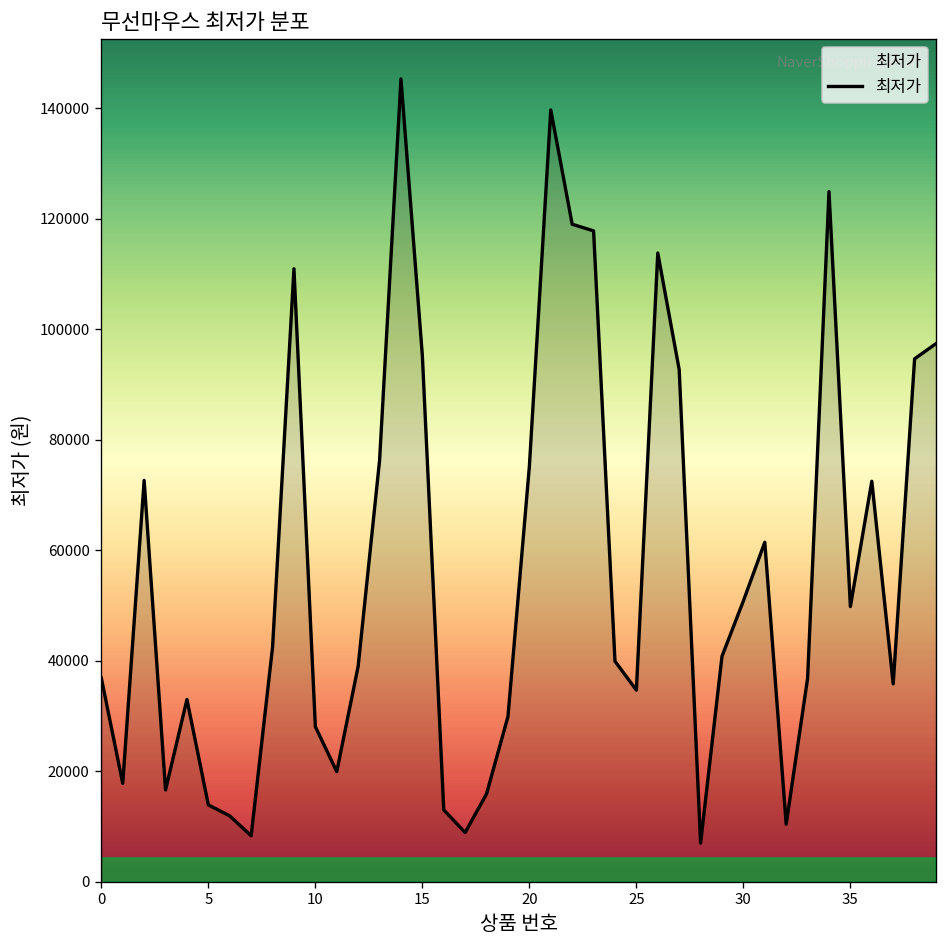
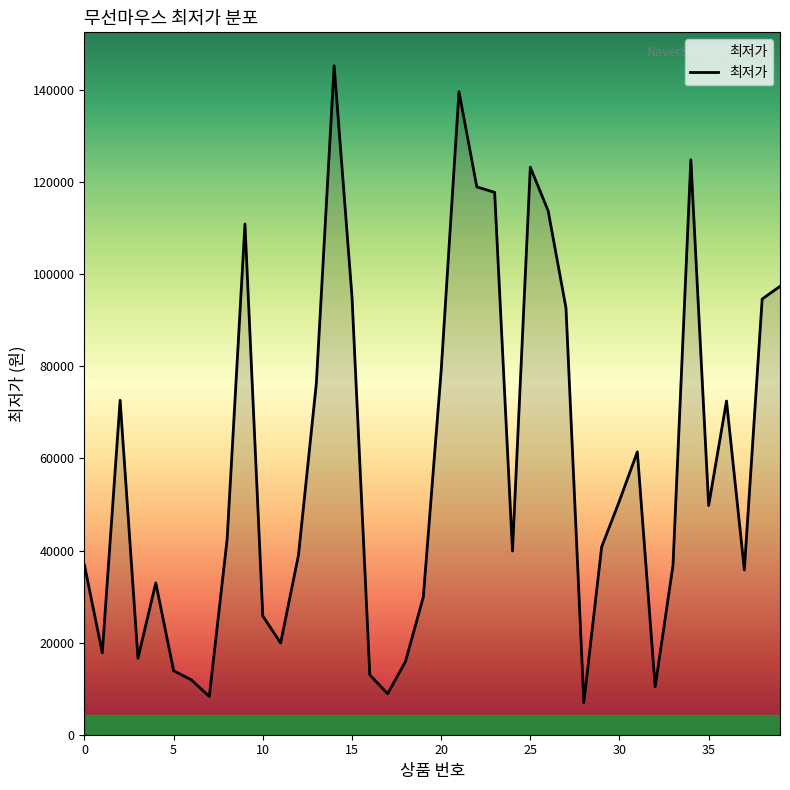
  {
    "0": 37000,
    "5": 14000,
-   "10": 28000,
+   "10": 26000,
    "15": 95000,
-   "20": 75000,
-   "25": 35000,
+   "20": 79000,
+   "25": 123000,
    "30": 51000,
    "35": 50000
  }
